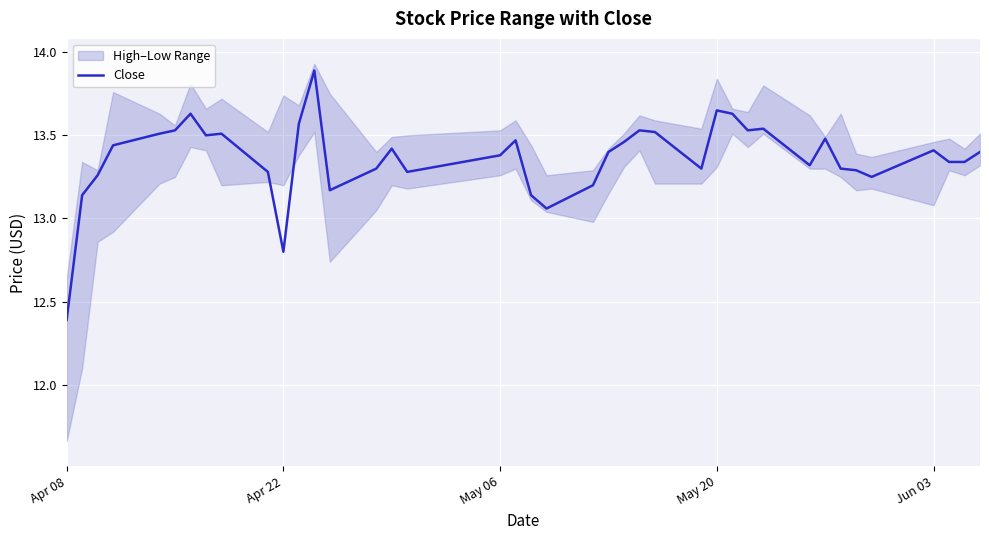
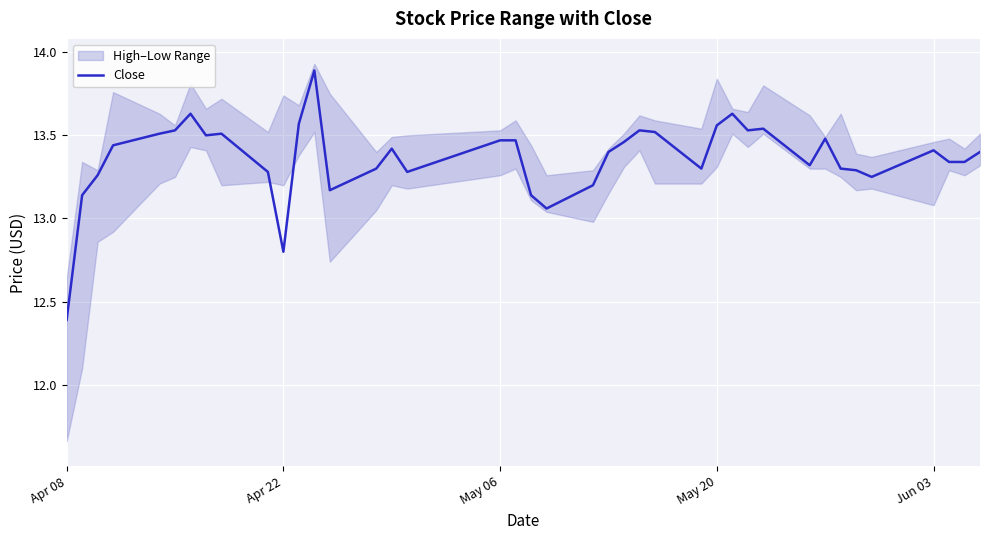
  {
    "Close": {
      "Apr 08": 12.39,
      "Apr 22": 12.80,
-     "May 06": 13.38,
-     "May 20": 13.65,
+     "May 06": 13.47,
+     "May 20": 13.56,
      "Jun 03": 13.41
    }
  }
